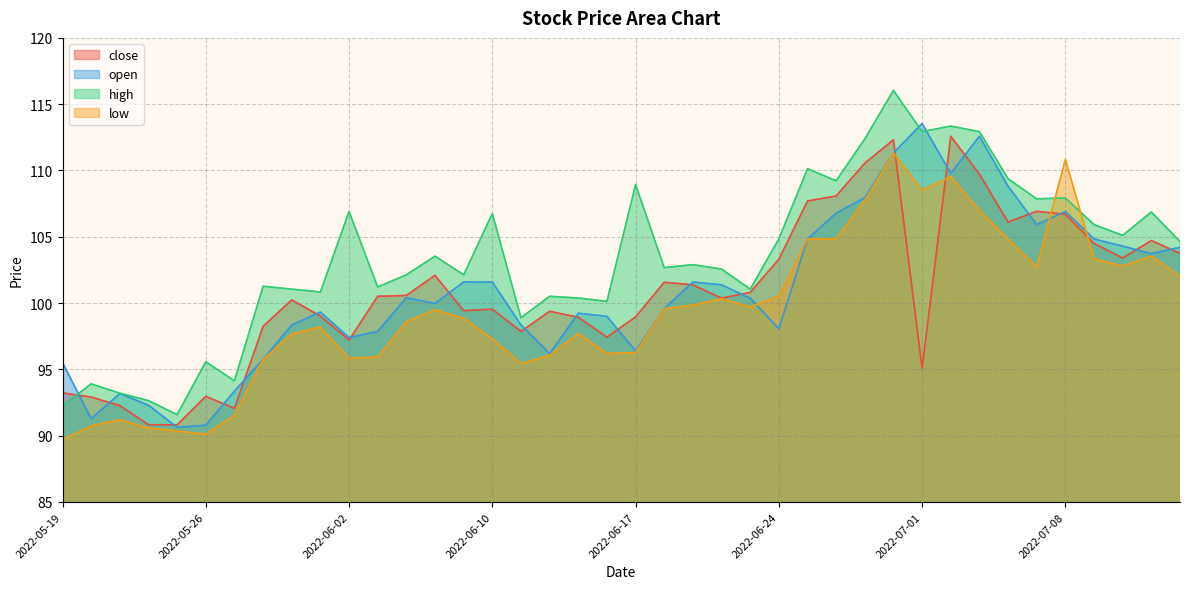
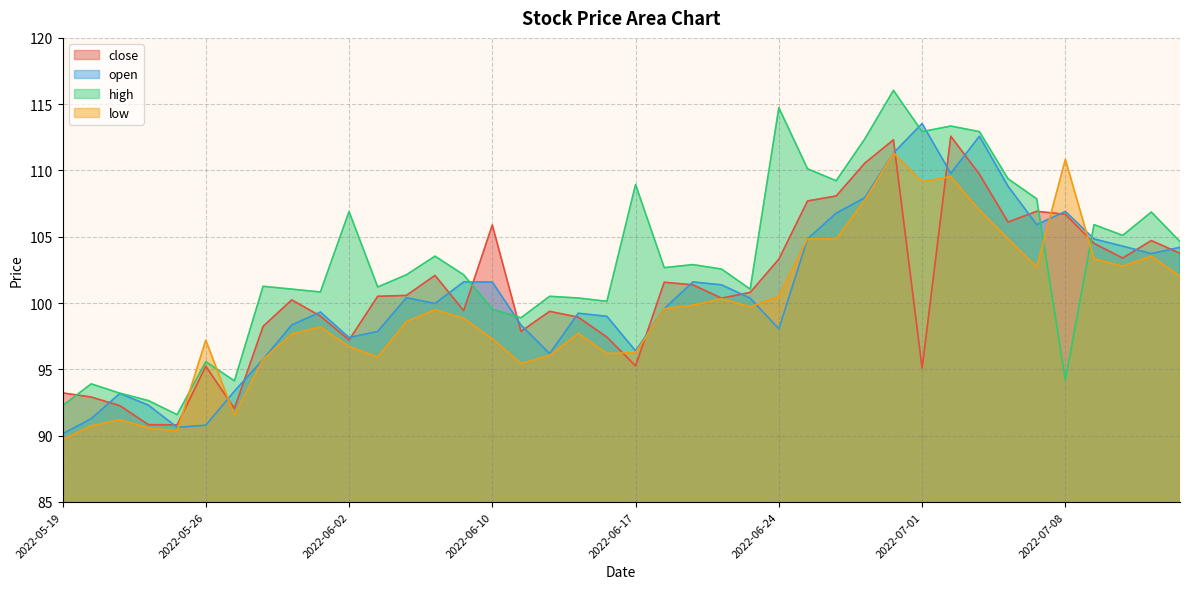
  {
    "close": {
      "2022-05-19": 93.2,
-     "2022-05-26": 93.0,
-     "2022-06-10": 99.5,
-     "2022-06-17": 99.0,
+     "2022-05-26": 95.2,
+     "2022-06-10": 105.9,
+     "2022-06-17": 95.3,
      "2022-06-24": 103.3,
      "2022-07-01": 95.1,
      "2022-07-08": 106.7
    },
    "open": {
-     "2022-05-19": 95.5,
+     "2022-05-19": 90.1,
      "2022-05-26": 90.8,
      "2022-06-10": 101.6,
      "2022-06-24": 98.1,
      "2022-07-01": 113.5,
      "2022-07-08": 106.9
    },
    "high": {
      "2022-05-19": 92.3,
      "2022-05-26": 95.6,
      "2022-06-02": 106.9,
-     "2022-06-10": 106.8,
+     "2022-06-10": 99.5,
      "2022-06-17": 108.9,
-     "2022-06-24": 104.8,
+     "2022-06-24": 114.7,
      "2022-07-01": 112.9,
-     "2022-07-08": 107.9
+     "2022-07-08": 94.2
    },
    "low": {
      "2022-05-19": 89.7,
-     "2022-05-26": 90.1,
-     "2022-06-02": 95.8,
+     "2022-05-26": 97.2,
+     "2022-06-02": 96.7,
      "2022-06-10": 97.3,
      "2022-06-24": 100.5,
-     "2022-07-01": 108.5,
+     "2022-07-01": 109.2,
      "2022-07-08": 110.8
    }
  }
